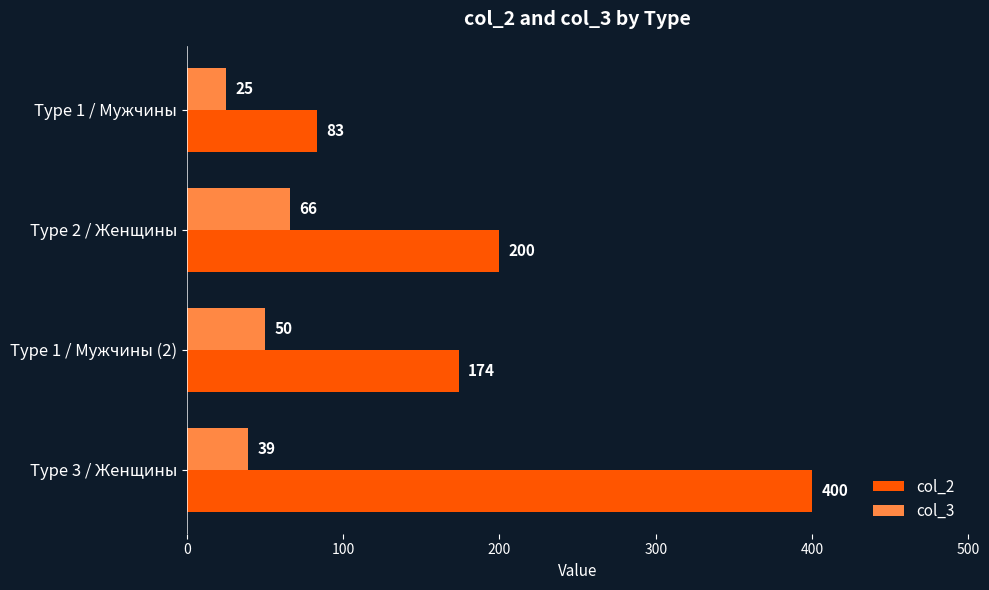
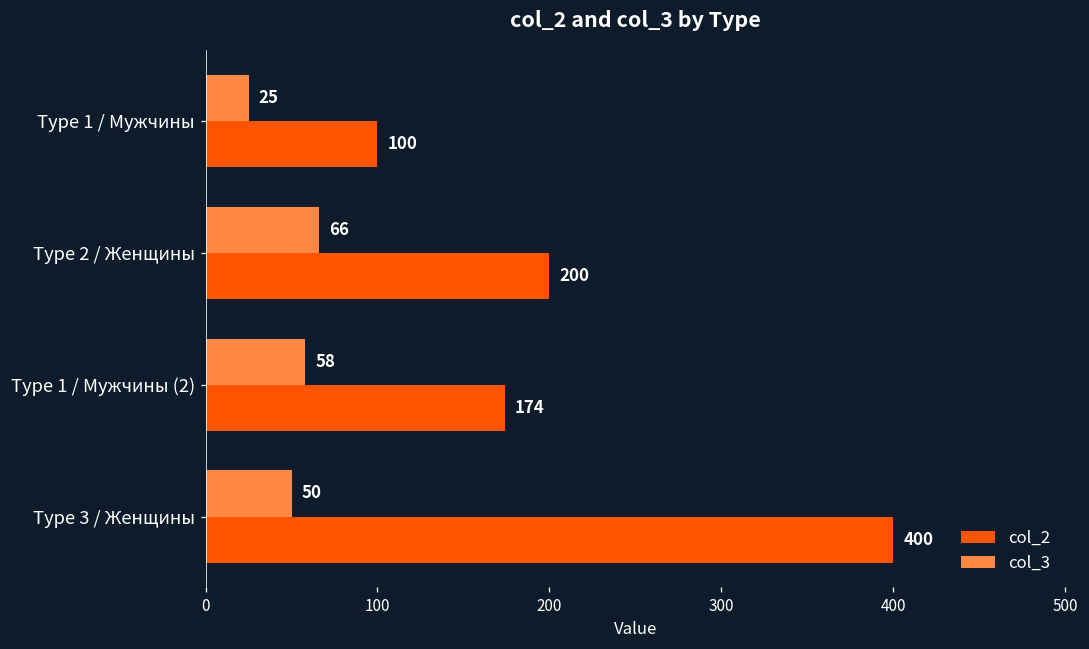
  {
    "col_2": {
-     "Type 1 / Мужчины": 83,
+     "Type 1 / Мужчины": 100,
      "Type 2 / Женщины": 200,
      "Type 1 / Мужчины (2)": 174,
      "Type 3 / Женщины": 400
    },
    "col_3": {
      "Type 1 / Мужчины": 25,
      "Type 2 / Женщины": 66,
-     "Type 1 / Мужчины (2)": 50,
-     "Type 3 / Женщины": 39
+     "Type 1 / Мужчины (2)": 58,
+     "Type 3 / Женщины": 50
    }
  }
